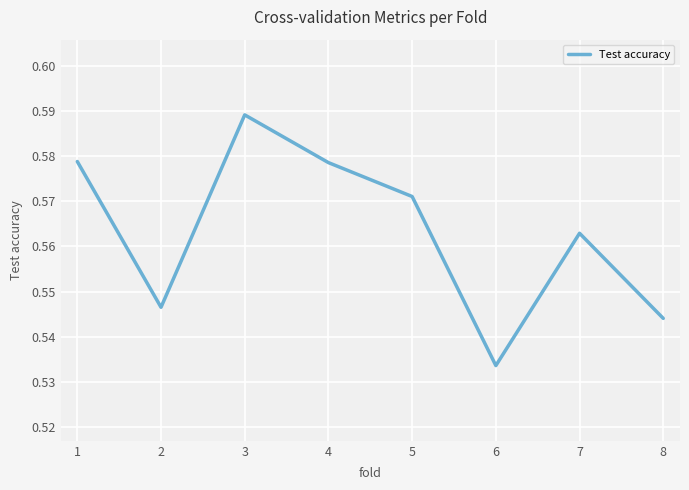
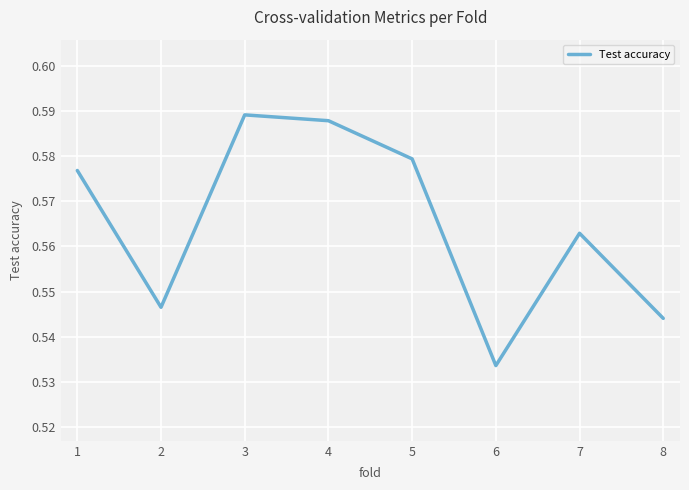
  {
-   "1": 0.579,
+   "1": 0.577,
    "2": 0.547,
    "3": 0.589,
-   "4": 0.579,
-   "5": 0.571,
+   "4": 0.588,
+   "5": 0.579,
    "6": 0.534,
    "7": 0.563,
    "8": 0.544
  }
